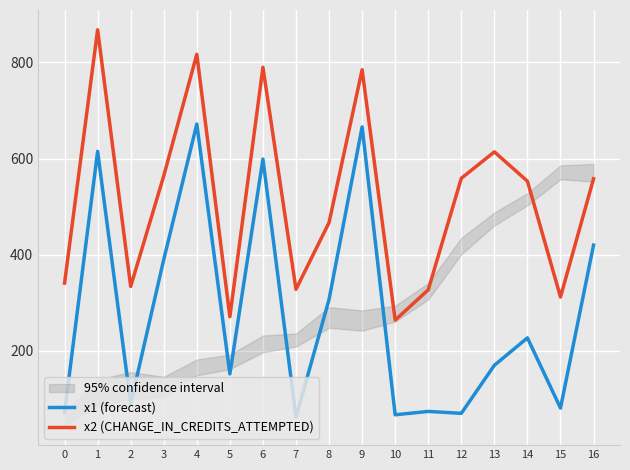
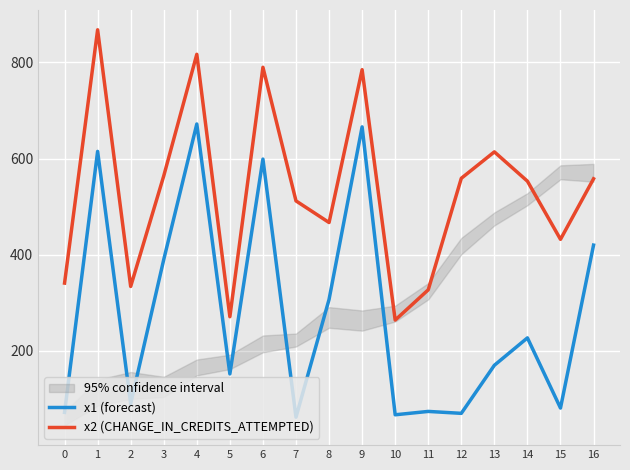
  {
    "x1 (forecast)": {
      "1": 620,
      "3": 390,
      "4": 670,
      "5": 150,
      "6": 600,
      "8": 310,
      "9": 670,
      "10": 70,
      "11": 70,
      "12": 70,
      "13": 170,
      "14": 230,
      "15": 80,
      "16": 420
    },
    "x2 (CHANGE_IN_CREDITS_ATTEMPTED)": {
      "0": 340,
      "1": 870,
      "2": 330,
      "3": 560,
      "4": 820,
      "5": 270,
      "6": 790,
-     "7": 330,
+     "7": 510,
      "8": 470,
      "9": 790,
      "10": 260,
      "11": 330,
      "12": 560,
      "13": 610,
      "14": 550,
-     "15": 310,
+     "15": 430,
      "16": 560
    }
  }
